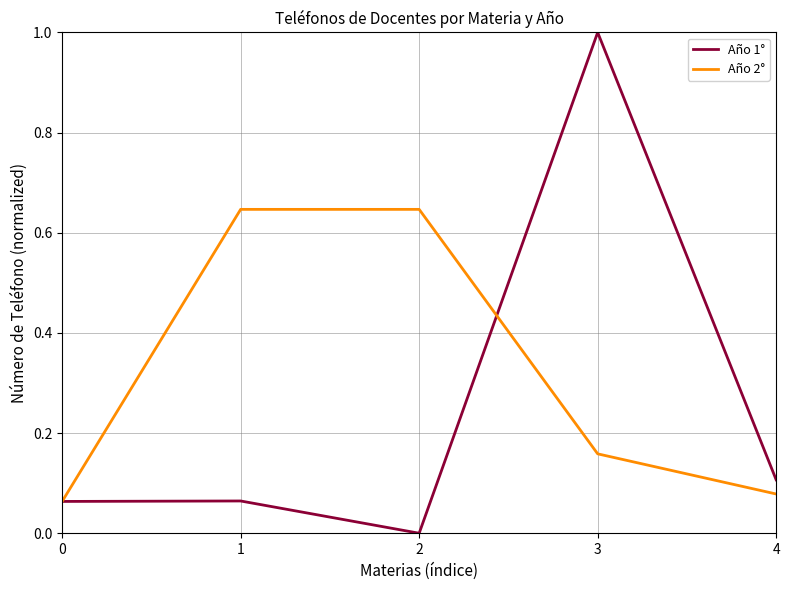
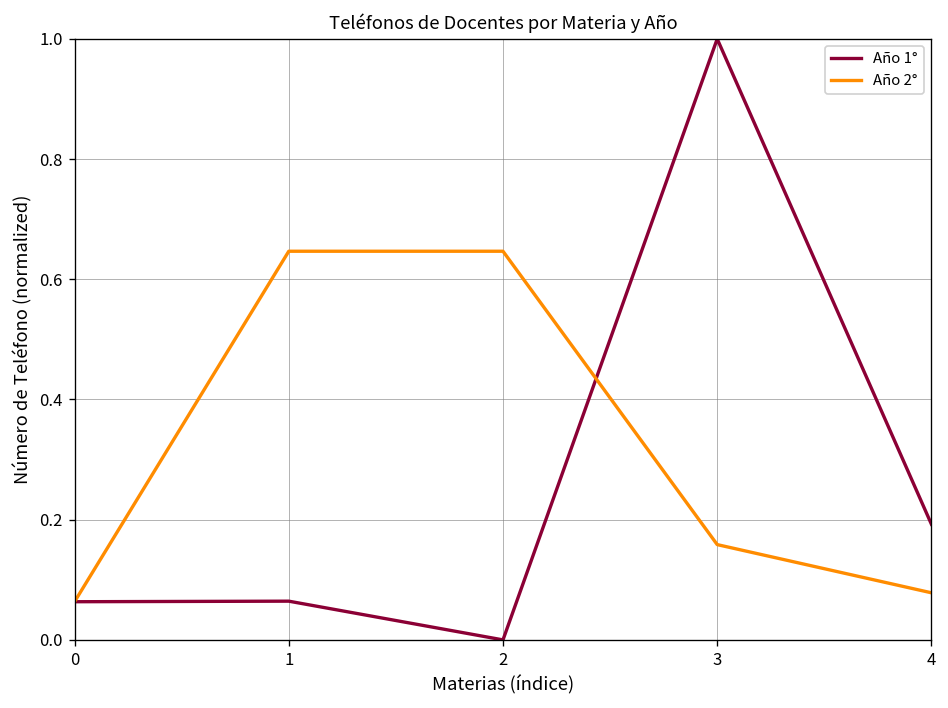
  {
    "Año 1°": {
      "1": 0.06,
      "2": 0.00,
      "3": 1.00,
-     "4": 0.11
+     "4": 0.19
    },
    "Año 2°": {
      "1": 0.65,
      "2": 0.65,
      "3": 0.16,
      "4": 0.08
    }
  }
